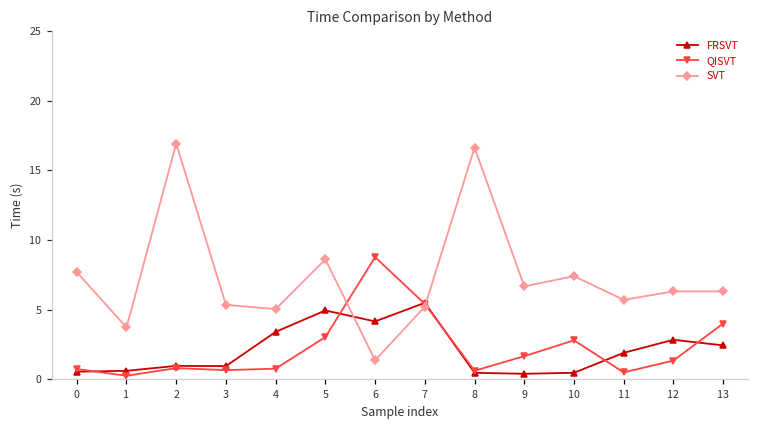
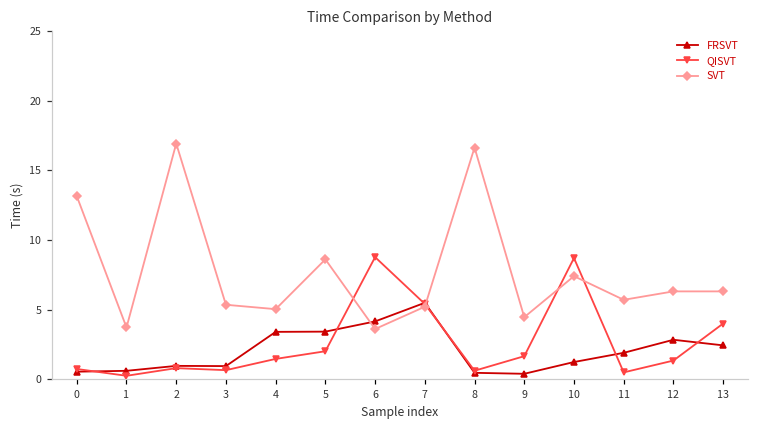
  {
    "FRSVT": {
      "1": 0.6,
      "3": 0.9,
      "4": 3.4,
-     "5": 4.9,
+     "5": 3.4,
      "6": 4.2,
      "9": 0.4,
-     "10": 0.5,
+     "10": 1.2,
      "11": 1.9,
      "12": 2.8,
      "13": 2.4
    },
    "QISVT": {
      "1": 0.2,
      "3": 0.6,
-     "4": 0.8,
-     "5": 3.0,
+     "4": 1.5,
+     "5": 2.0,
      "6": 8.8,
      "9": 1.7,
-     "10": 2.8,
+     "10": 8.7,
      "11": 0.5,
      "12": 1.3,
      "13": 4.0
    },
    "SVT": {
-     "0": 7.7,
+     "0": 13.1,
      "1": 3.7,
      "2": 16.9,
      "3": 5.3,
      "4": 5.0,
      "5": 8.6,
-     "6": 1.4,
+     "6": 3.6,
      "7": 5.2,
      "8": 16.6,
-     "9": 6.7,
+     "9": 4.5,
      "10": 7.4,
      "11": 5.7,
      "12": 6.3,
      "13": 6.3
    }
  }
